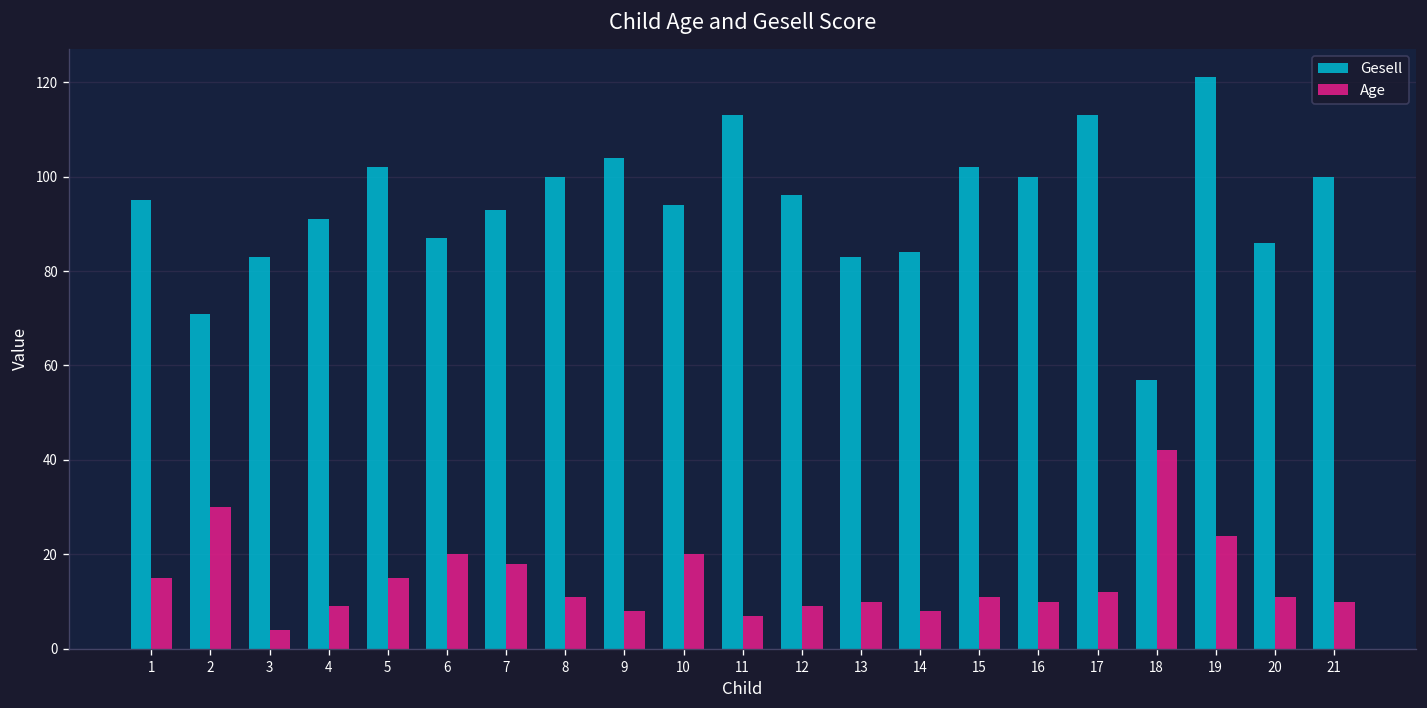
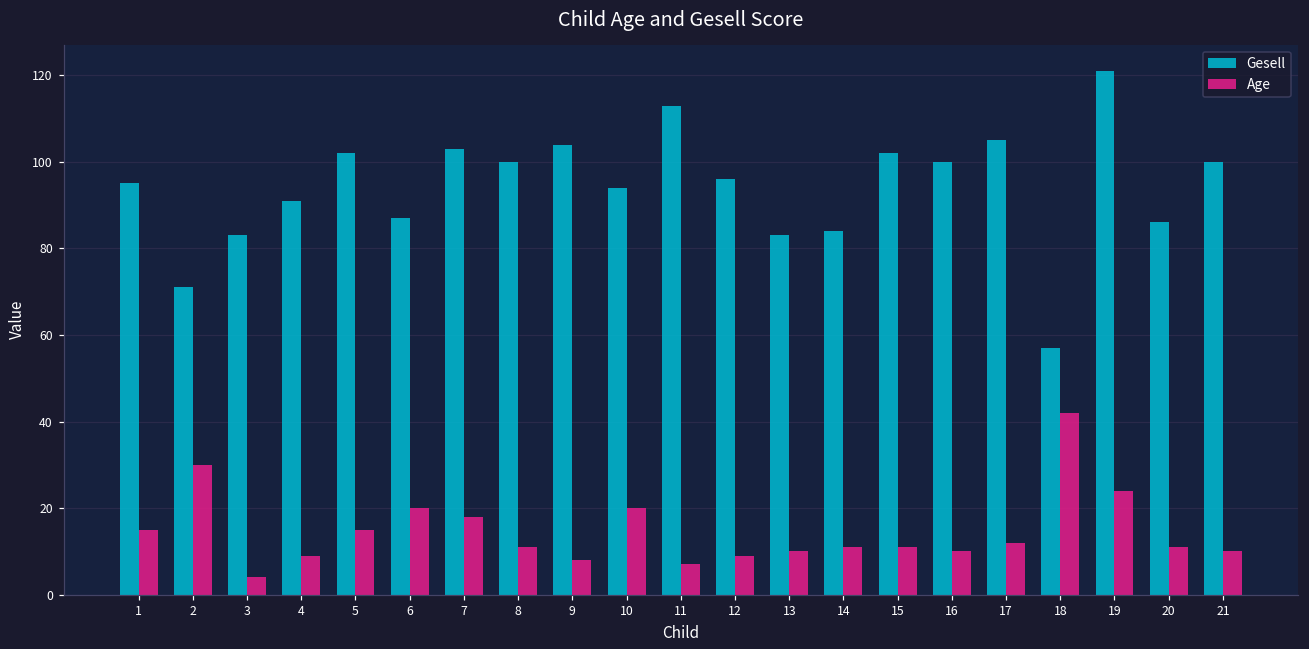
  {
    "Gesell": {
      "1": 95,
      "2": 71,
      "3": 83,
      "4": 91,
      "5": 102,
      "6": 87,
-     "7": 93,
+     "7": 103,
      "8": 100,
      "9": 104,
      "10": 94,
      "11": 113,
      "12": 96,
      "13": 83,
      "14": 84,
      "15": 102,
      "16": 100,
-     "17": 113,
+     "17": 105,
      "18": 57,
      "19": 121,
      "20": 86,
      "21": 100
    },
    "Age": {
      "1": 15,
      "2": 30,
      "3": 4,
      "4": 9,
      "5": 15,
      "6": 20,
      "7": 18,
      "8": 11,
      "9": 8,
      "10": 20,
      "11": 7,
      "12": 9,
      "13": 10,
-     "14": 8,
+     "14": 11,
      "15": 11,
      "16": 10,
      "17": 12,
      "18": 42,
      "19": 24,
      "20": 11,
      "21": 10
    }
  }
